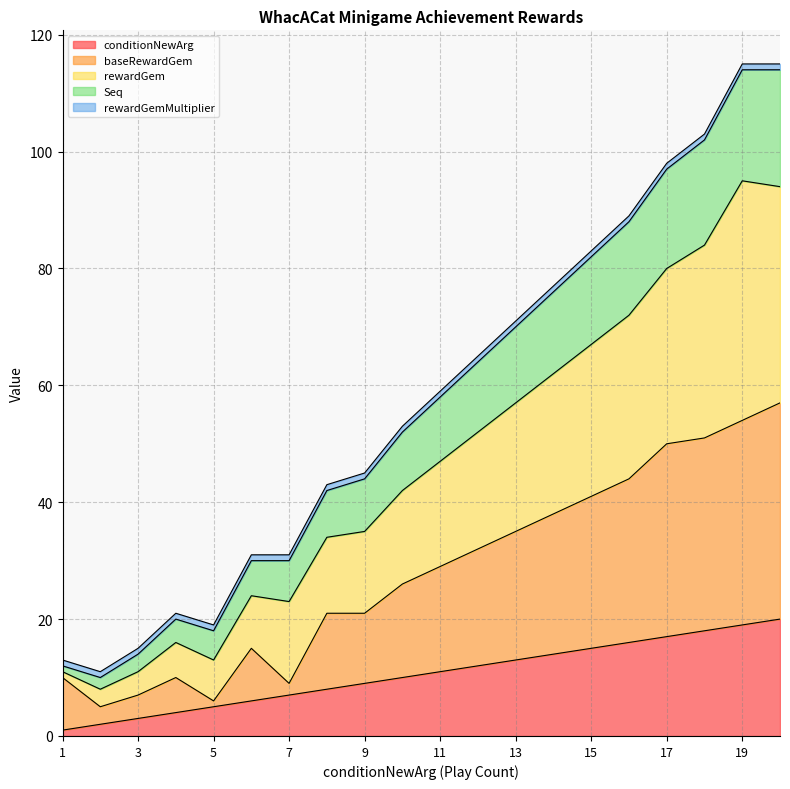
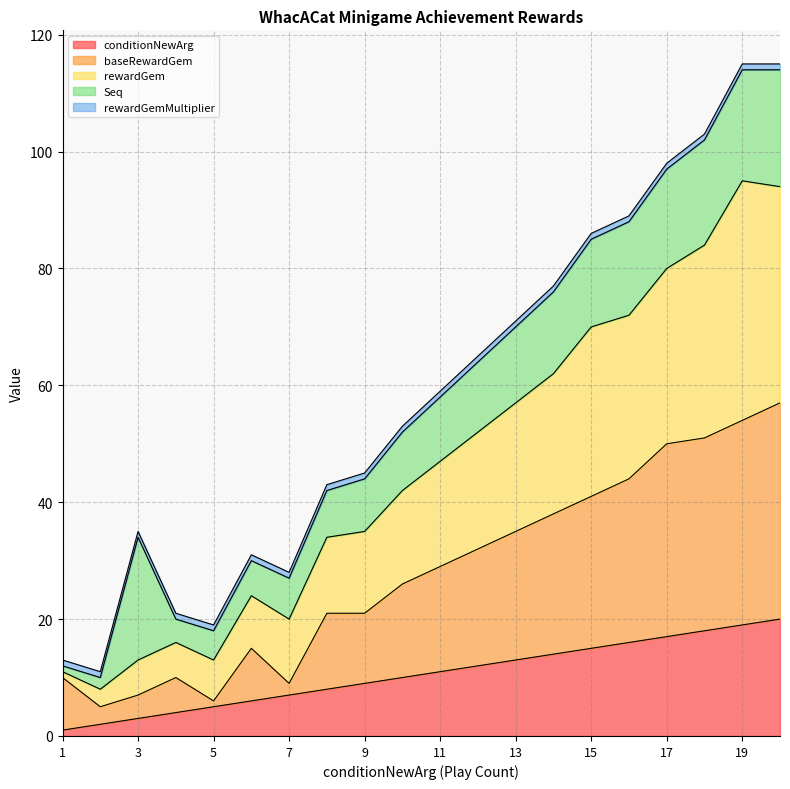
  {
    "conditionNewArg": {
      "1": 1,
      "3": 3,
      "5": 5,
      "7": 7,
      "9": 9,
      "11": 11,
      "13": 13,
      "15": 15,
      "17": 17,
      "19": 19
    },
    "baseRewardGem": {
      "1": 9,
      "3": 4,
      "5": 1,
      "7": 2,
      "9": 12,
      "11": 18,
      "13": 22,
      "15": 26,
      "17": 33,
      "19": 35
    },
    "rewardGem": {
      "1": 1,
-     "3": 4,
+     "3": 6,
      "5": 7,
-     "7": 14,
+     "7": 11,
      "9": 14,
      "11": 18,
      "13": 22,
-     "15": 26,
+     "15": 29,
      "17": 30,
      "19": 41
    },
    "Seq": {
      "1": 1,
-     "3": 3,
+     "3": 21,
      "5": 5,
      "7": 7,
      "9": 9,
      "11": 11,
      "13": 13,
      "15": 15,
      "17": 17,
      "19": 19
    },
    "rewardGemMultiplier": {
      "1": 1,
      "3": 1,
      "5": 1,
      "7": 1,
      "9": 1,
      "11": 1,
      "13": 1,
      "15": 1,
      "17": 1,
      "19": 1
    }
  }
